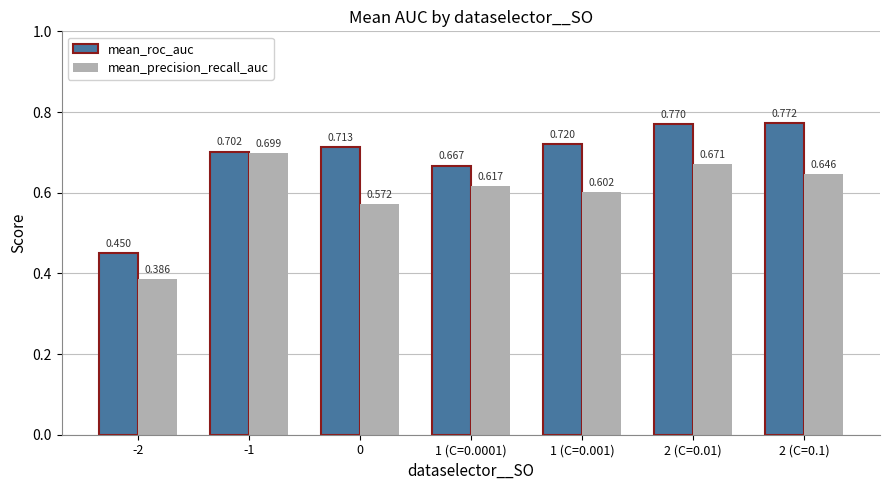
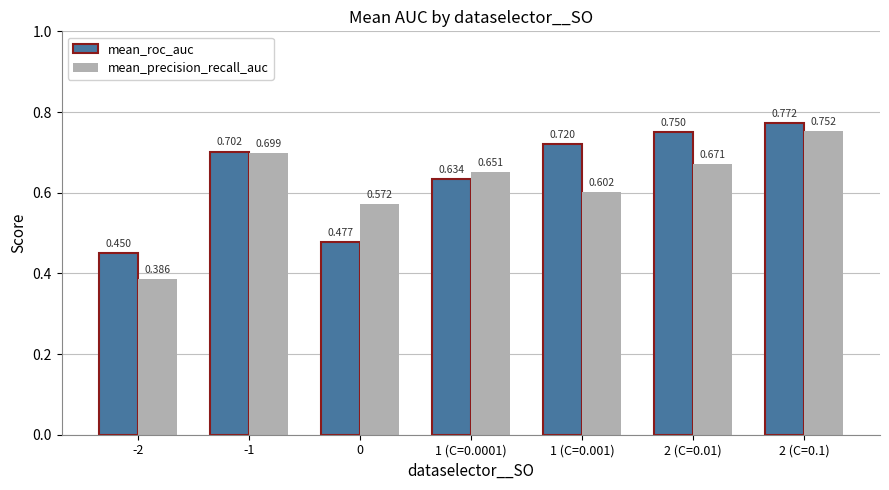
  {
    "mean_roc_auc": {
      "-2": 0.450,
      "-1": 0.702,
-     "0": 0.713,
-     "1 (C=0.0001)": 0.667,
+     "0": 0.477,
+     "1 (C=0.0001)": 0.634,
      "1 (C=0.001)": 0.720,
-     "2 (C=0.01)": 0.770,
+     "2 (C=0.01)": 0.750,
      "2 (C=0.1)": 0.772
    },
    "mean_precision_recall_auc": {
      "-2": 0.386,
      "-1": 0.699,
      "0": 0.572,
-     "1 (C=0.0001)": 0.617,
+     "1 (C=0.0001)": 0.651,
      "1 (C=0.001)": 0.602,
      "2 (C=0.01)": 0.671,
-     "2 (C=0.1)": 0.646
+     "2 (C=0.1)": 0.752
    }
  }
